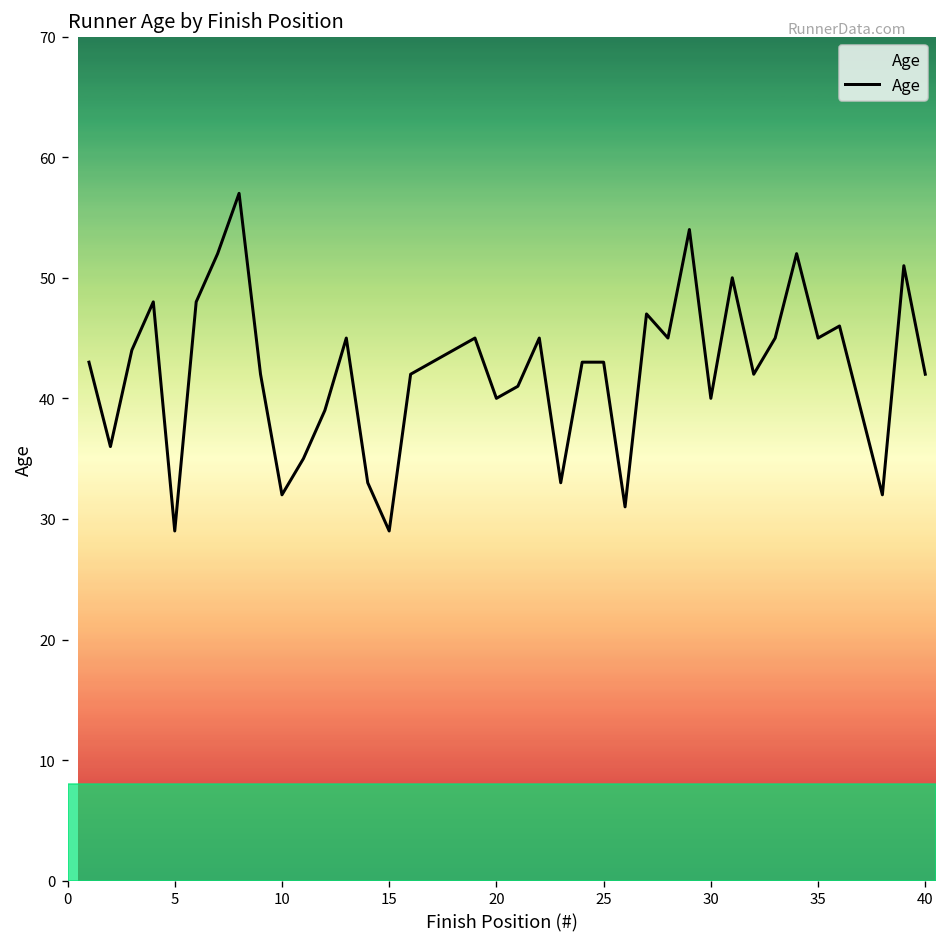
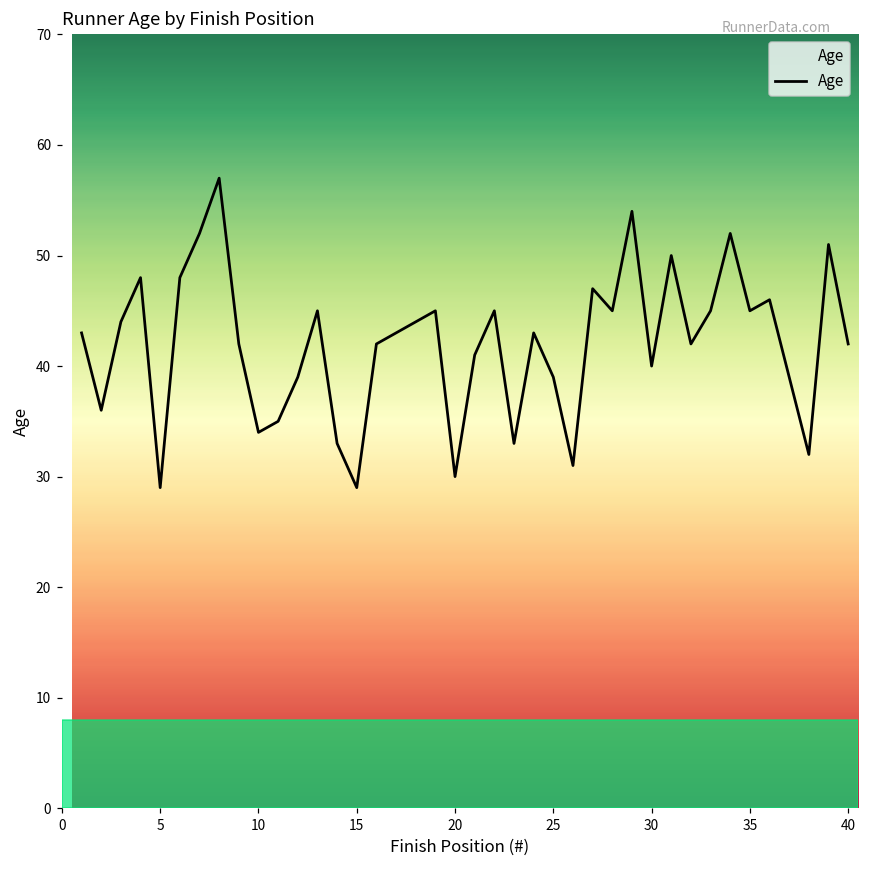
  {
    "5": 29,
-   "10": 32,
+   "10": 34,
    "15": 29,
-   "20": 40,
-   "25": 43,
+   "20": 30,
+   "25": 39,
    "30": 40,
    "35": 45,
    "40": 42
  }
